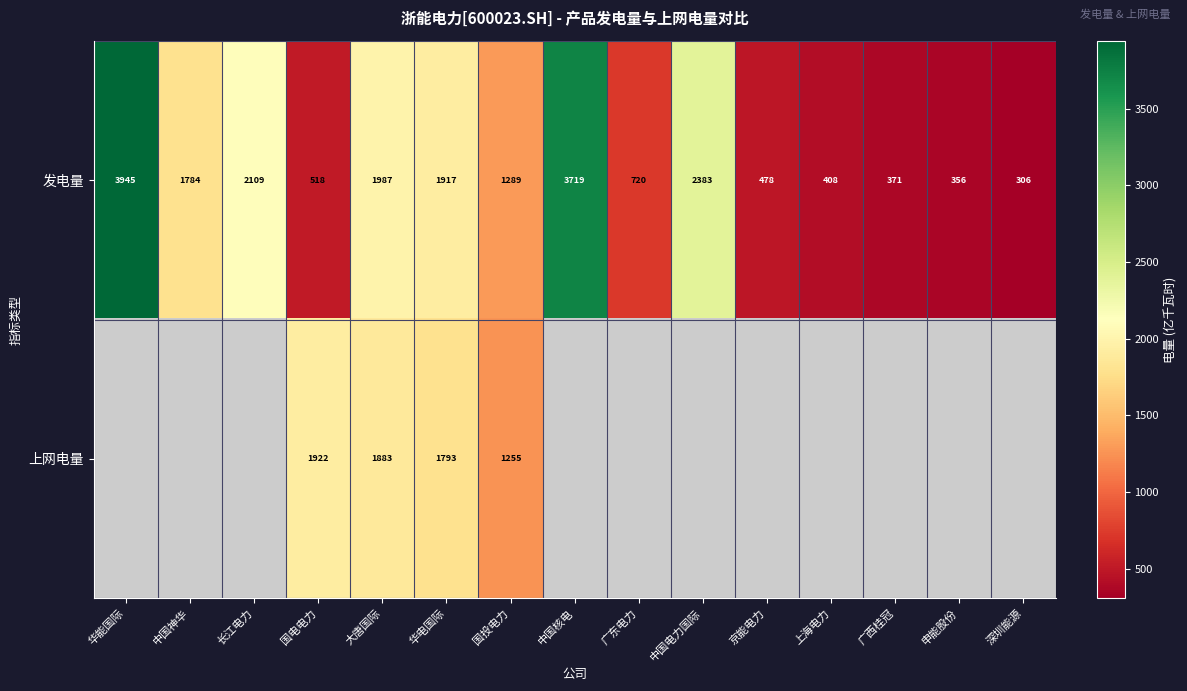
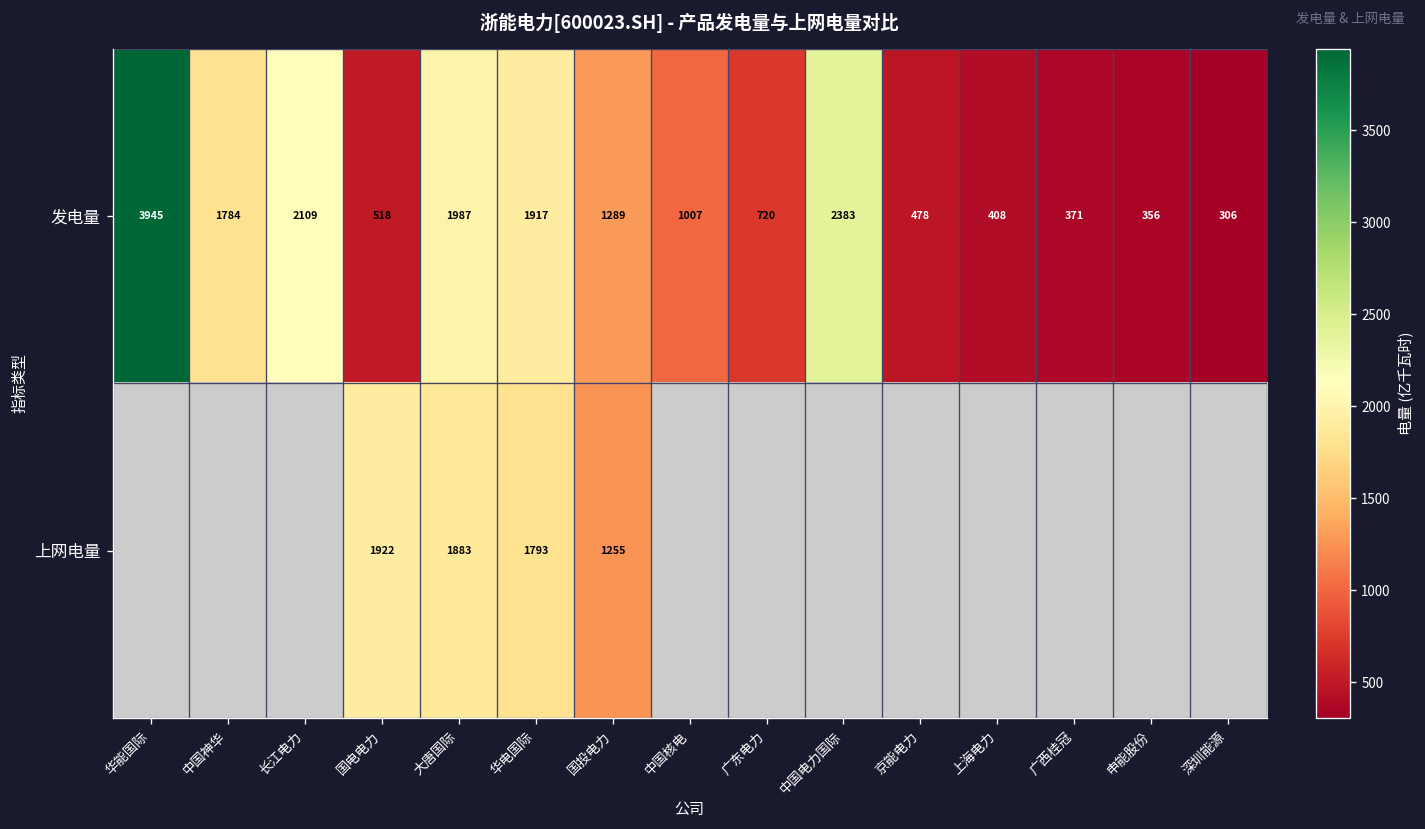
  {
    "发电量": {
      "华能国际": 3945,
      "中国神华": 1784,
      "长江电力": 2109,
      "国电电力": 518,
      "大唐国际": 1987,
      "华电国际": 1917,
      "国投电力": 1289,
-     "中国核电": 3719,
+     "中国核电": 1007,
      "广东电力": 720,
      "中国电力国际": 2383,
      "京能电力": 478,
      "上海电力": 408,
      "广西桂冠": 371,
      "申能股份": 356,
      "深圳能源": 306
    },
    "上网电量": {
      "国电电力": 1922,
      "大唐国际": 1883,
      "华电国际": 1793,
      "国投电力": 1255
    }
  }
